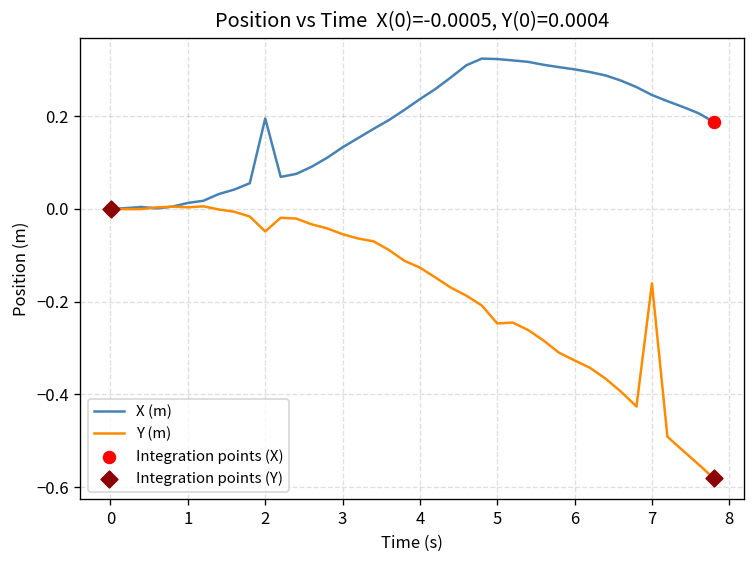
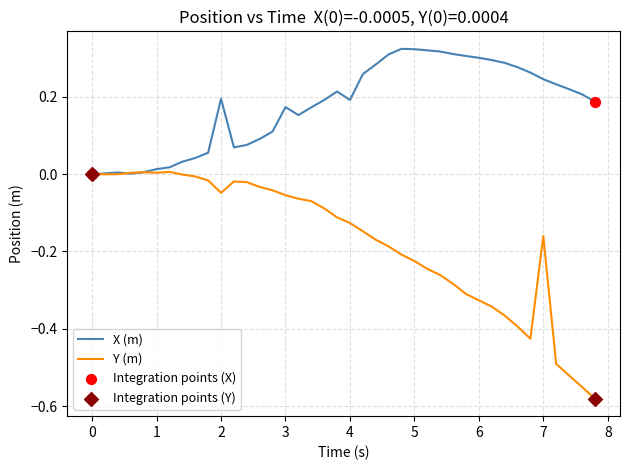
  {
    "X (m)": {
      "1": 0.01,
      "2": 0.19,
-     "3": 0.13,
-     "4": 0.24,
+     "3": 0.17,
+     "4": 0.19,
      "5": 0.32,
      "6": 0.30,
      "7": 0.25
    },
    "Y (m)": {
      "1": 0.00,
      "2": -0.05,
      "3": -0.05,
      "4": -0.13,
-     "5": -0.25,
+     "5": -0.22,
      "6": -0.33,
      "7": -0.16
    }
  }
